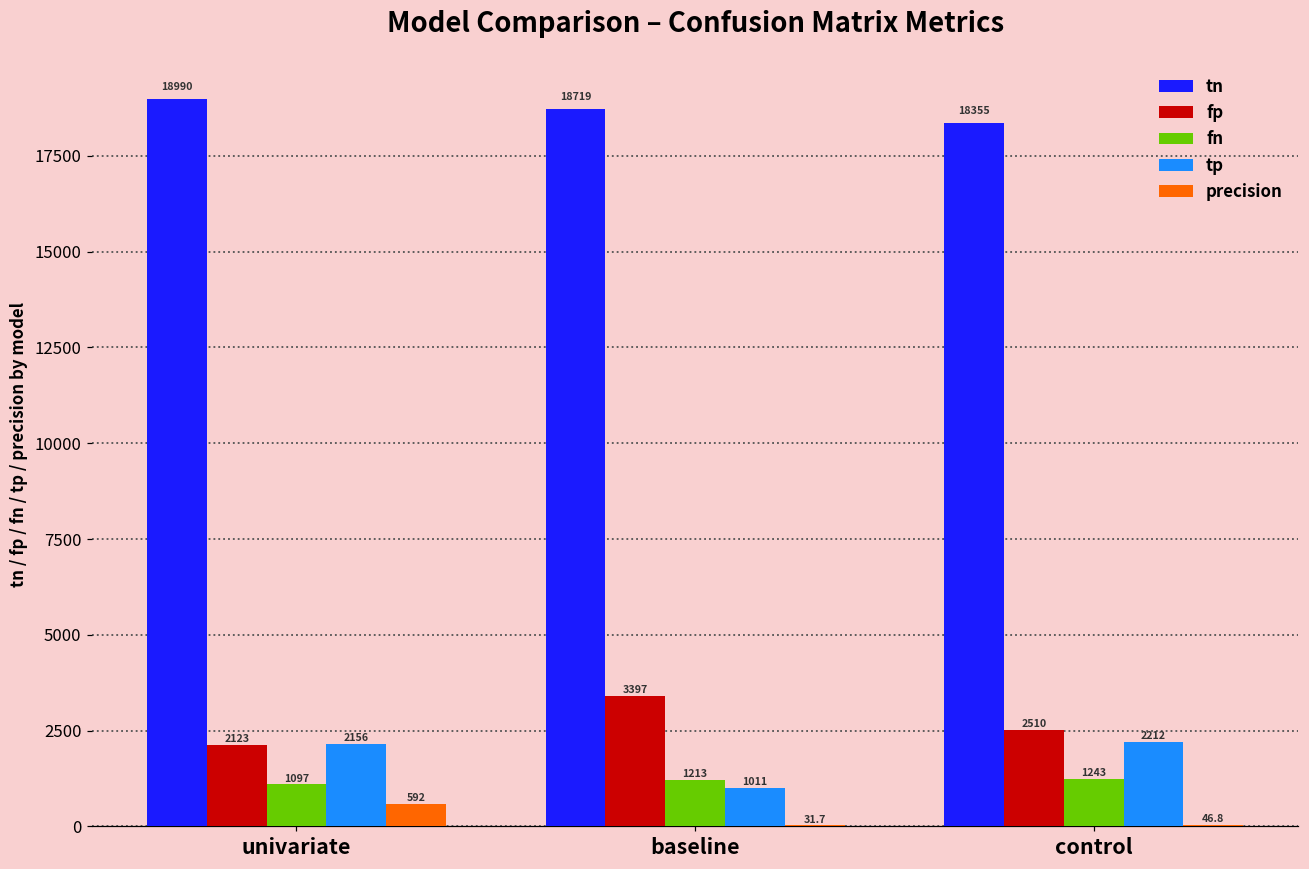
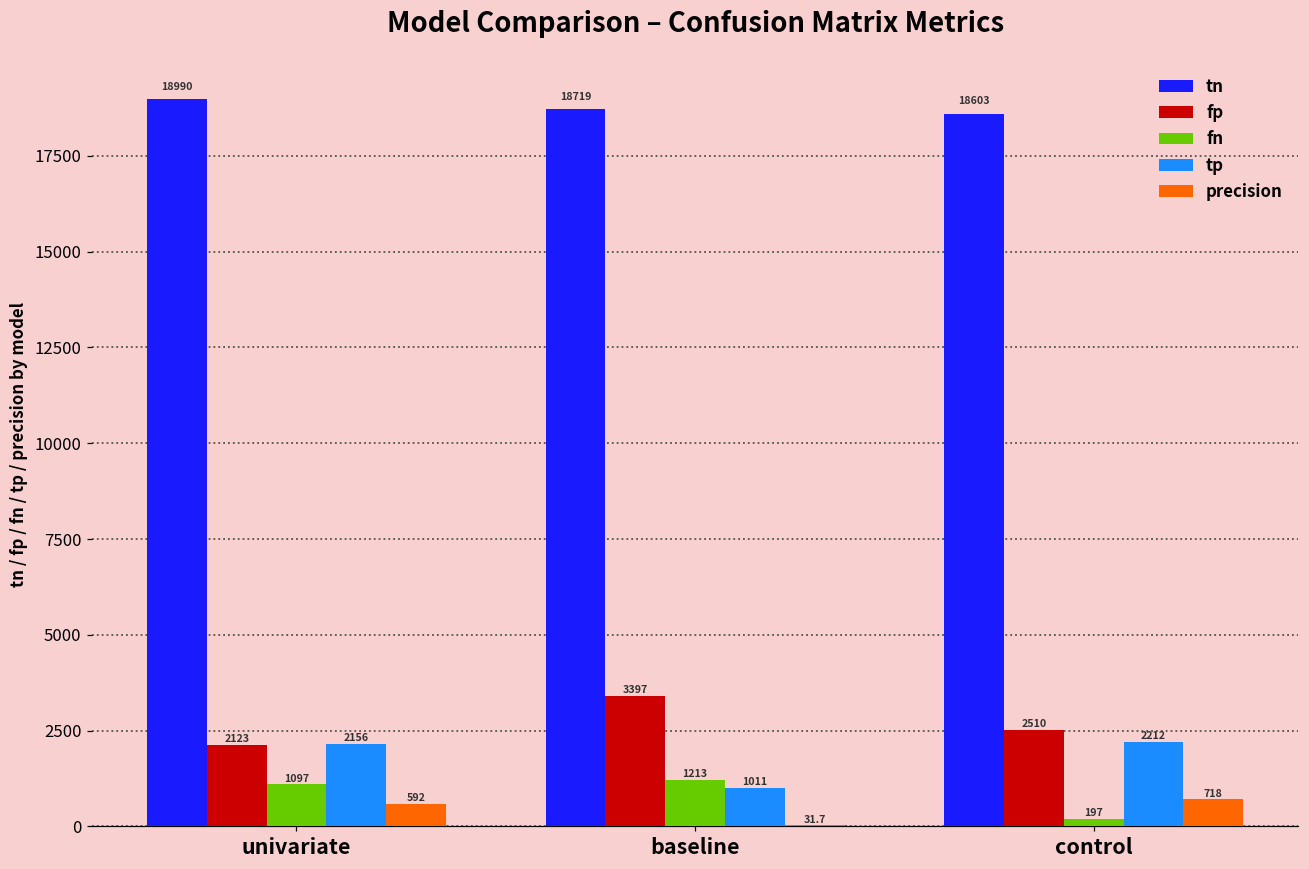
  {
    "tn": {
      "univariate": 18990,
      "baseline": 18719,
-     "control": 18355
+     "control": 18603
    },
    "fp": {
      "univariate": 2123,
      "baseline": 3397,
      "control": 2510
    },
    "fn": {
      "univariate": 1097,
      "baseline": 1213,
-     "control": 1243
+     "control": 197
    },
    "tp": {
      "univariate": 2156,
      "baseline": 1011,
      "control": 2212
    },
    "precision": {
      "univariate": 592,
      "baseline": 31.7,
-     "control": 46.8
+     "control": 718
    }
  }
